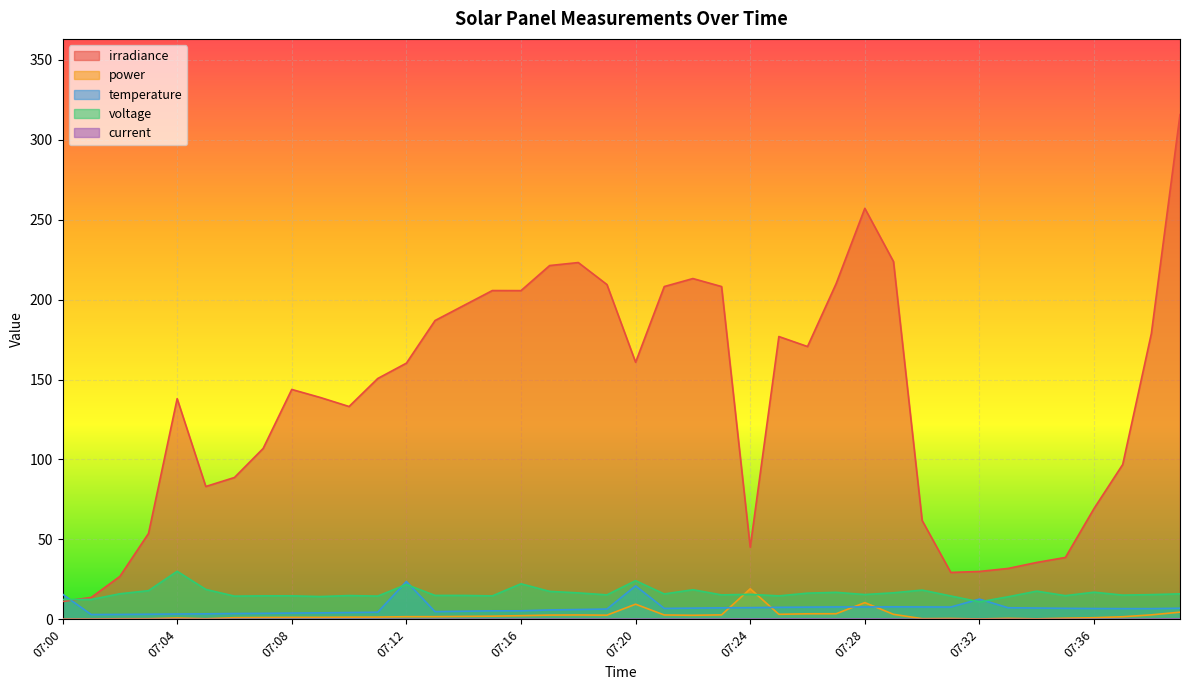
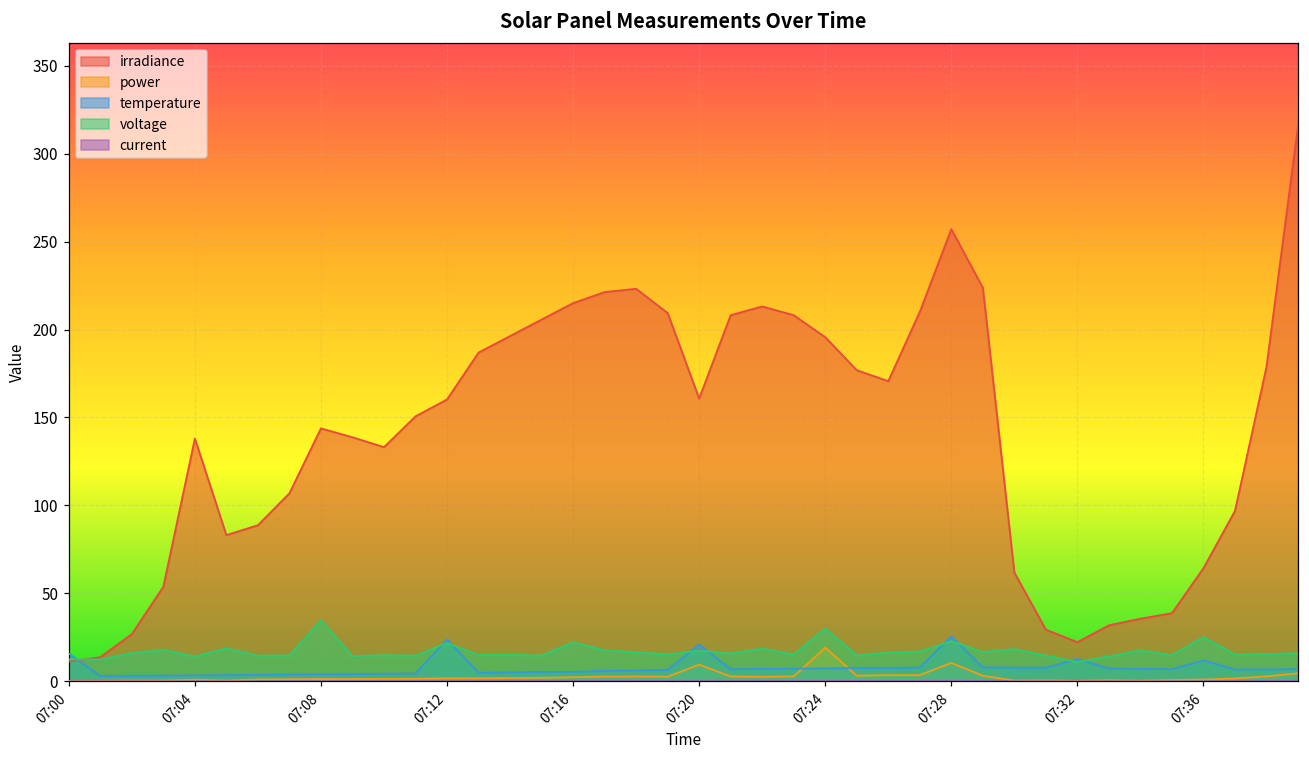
  {
    "irradiance": {
      "07:04": 138,
      "07:08": 144,
      "07:12": 160,
-     "07:16": 206,
+     "07:16": 215,
      "07:20": 161,
-     "07:24": 45,
+     "07:24": 196,
      "07:28": 257,
-     "07:32": 30,
-     "07:36": 69
+     "07:32": 22,
+     "07:36": 64
    },
    "power": {
      "07:12": 2,
      "07:16": 2,
      "07:20": 10,
      "07:24": 19,
      "07:28": 11
    },
    "temperature": {
      "07:00": 16,
      "07:04": 3,
      "07:08": 4,
      "07:12": 24,
      "07:16": 5,
      "07:20": 21,
      "07:24": 7,
-     "07:28": 8,
+     "07:28": 26,
      "07:32": 13,
-     "07:36": 7
+     "07:36": 12
    },
    "voltage": {
-     "07:04": 30,
-     "07:08": 15,
+     "07:04": 14,
+     "07:08": 35,
      "07:12": 22,
      "07:16": 22,
-     "07:20": 24,
-     "07:24": 16,
-     "07:28": 16,
+     "07:20": 17,
+     "07:24": 30,
+     "07:28": 23,
      "07:32": 11,
-     "07:36": 17
+     "07:36": 25
    },
    "current": {
      "07:12": 0,
      "07:16": 0,
      "07:20": 0,
      "07:24": 0,
      "07:28": 0
    }
  }
